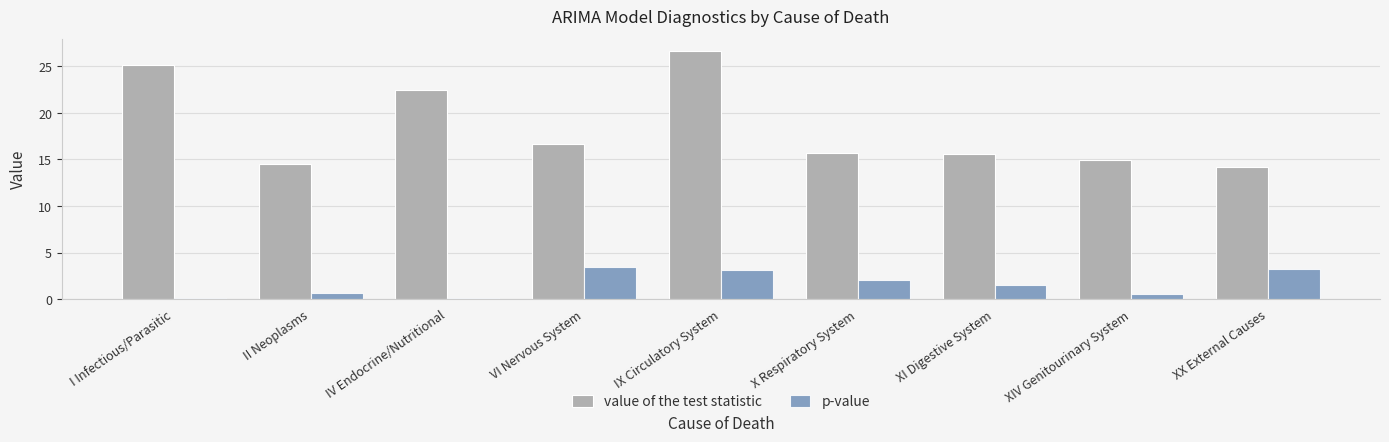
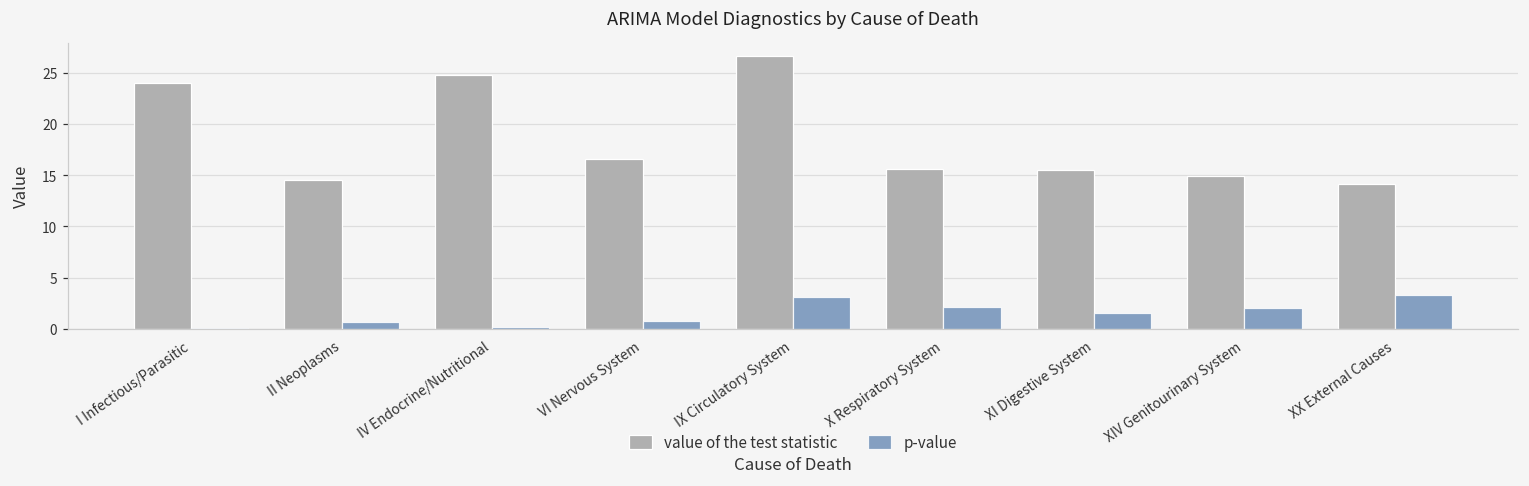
  {
    "value of the test statistic": {
-     "I Infectious/Parasitic": 25,
+     "I Infectious/Parasitic": 24,
      "II Neoplasms": 15,
-     "IV Endocrine/Nutritional": 22,
+     "IV Endocrine/Nutritional": 25,
      "VI Nervous System": 17,
      "IX Circulatory System": 27,
      "X Respiratory System": 16,
      "XI Digestive System": 16,
      "XIV Genitourinary System": 15,
      "XX External Causes": 14
    },
    "p-value": {
      "II Neoplasms": 1,
-     "VI Nervous System": 3,
+     "VI Nervous System": 1,
      "IX Circulatory System": 3,
      "X Respiratory System": 2,
      "XI Digestive System": 2,
-     "XIV Genitourinary System": 1,
+     "XIV Genitourinary System": 2,
      "XX External Causes": 3
    }
  }
